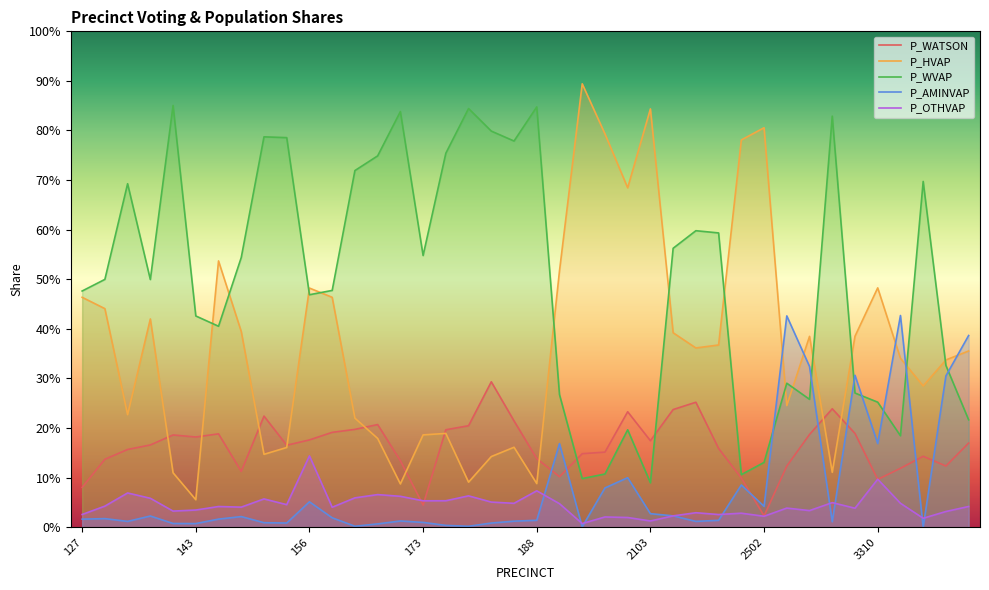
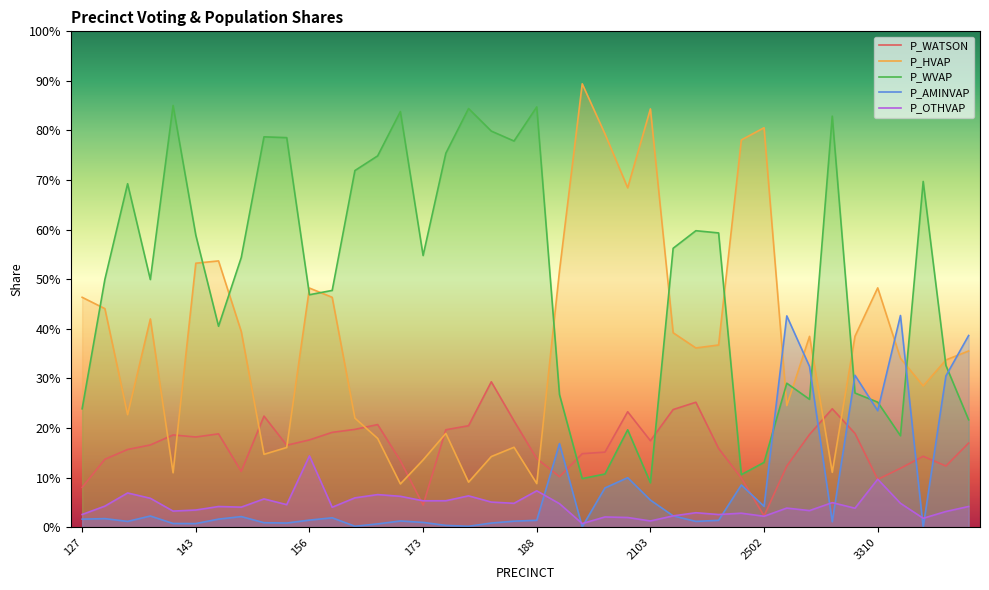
  {
    "P_WATSON": {
      "127": "8%",
      "143": "18%",
      "156": "18%",
      "173": "4%",
      "188": "14%",
      "2103": "17%"
    },
    "P_HVAP": {
      "127": "46%",
-     "143": "6%",
+     "143": "53%",
      "156": "48%",
-     "173": "19%",
+     "173": "14%",
      "188": "9%",
      "2103": "84%",
      "2502": "81%",
      "3310": "48%"
    },
    "P_WVAP": {
-     "127": "48%",
-     "143": "43%",
+     "127": "24%",
+     "143": "59%",
      "156": "47%",
      "173": "55%",
      "188": "85%",
      "2103": "9%",
      "2502": "13%",
      "3310": "25%"
    },
    "P_AMINVAP": {
      "127": "2%",
      "143": "1%",
-     "156": "5%",
+     "156": "1%",
      "173": "1%",
      "188": "1%",
-     "2103": "3%",
+     "2103": "5%",
      "2502": "4%",
-     "3310": "17%"
+     "3310": "23%"
    },
    "P_OTHVAP": {
      "127": "3%",
      "143": "3%",
      "156": "14%",
      "173": "5%",
      "188": "7%",
      "2103": "1%"
    }
  }
